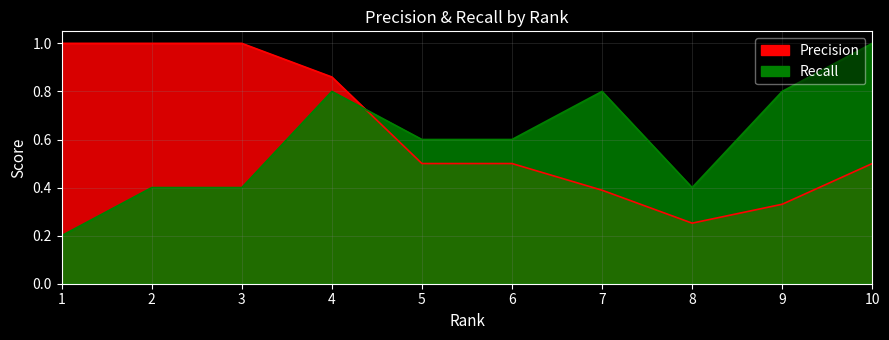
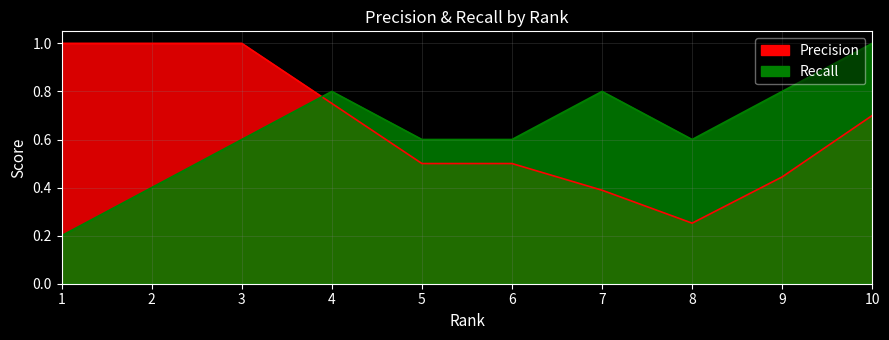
  {
    "Precision": {
      "1": 1.00,
      "2": 1.00,
      "3": 1.00,
-     "4": 0.86,
+     "4": 0.75,
      "5": 0.50,
      "6": 0.50,
      "7": 0.39,
      "8": 0.25,
-     "9": 0.33,
-     "10": 0.5
+     "9": 0.44,
+     "10": 0.7
    },
    "Recall": {
      "1": 0.2,
      "2": 0.4,
-     "3": 0.4,
+     "3": 0.6,
      "4": 0.8,
      "5": 0.6,
      "6": 0.6,
      "7": 0.8,
-     "8": 0.4,
+     "8": 0.6,
      "9": 0.8,
      "10": 1.0
    }
  }
